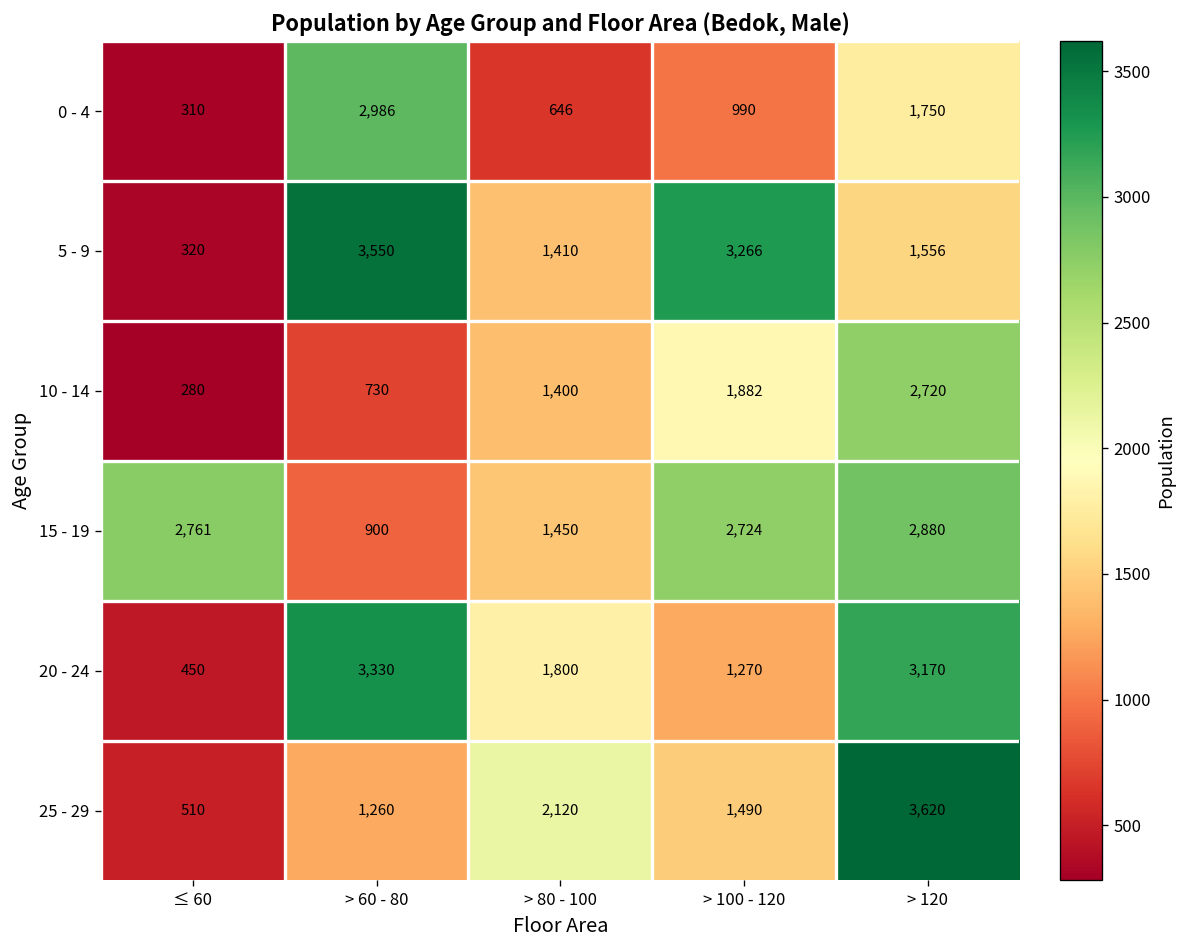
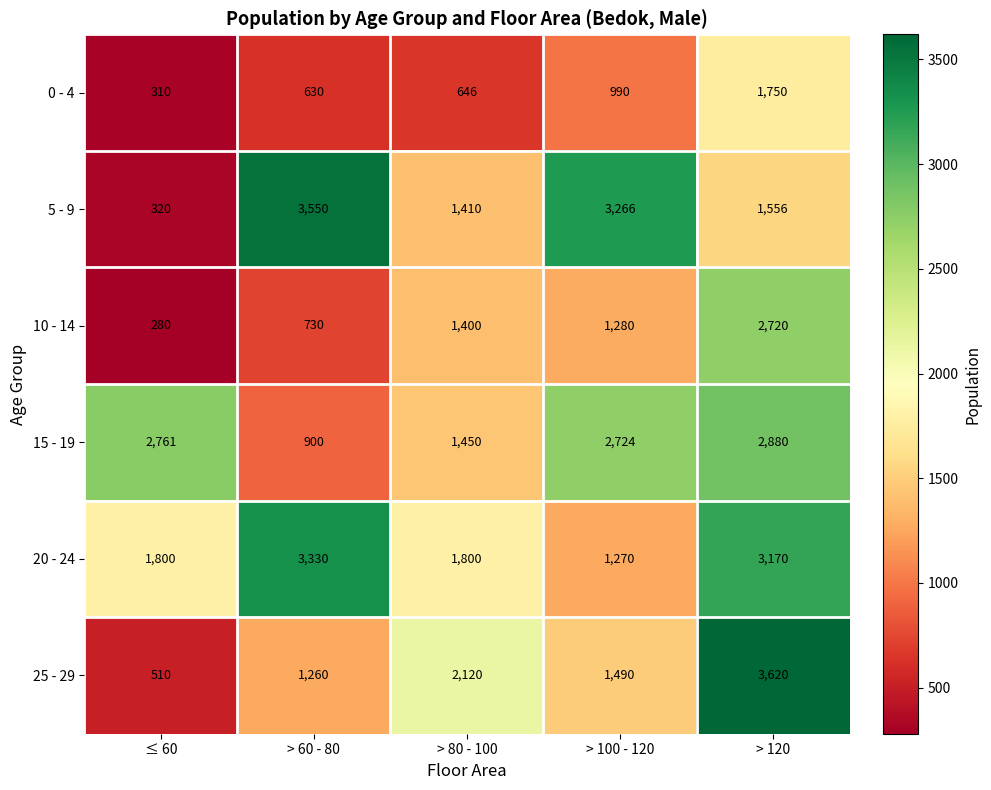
  {
    "0 - 4": {
      "≤ 60": "310",
-     "> 60 - 80": "2,986",
+     "> 60 - 80": "630",
      "> 80 - 100": "646",
      "> 100 - 120": "990",
      "> 120": "1,750"
    },
    "5 - 9": {
      "≤ 60": "320",
      "> 60 - 80": "3,550",
      "> 80 - 100": "1,410",
      "> 100 - 120": "3,266",
      "> 120": "1,556"
    },
    "10 - 14": {
      "≤ 60": "280",
      "> 60 - 80": "730",
      "> 80 - 100": "1,400",
-     "> 100 - 120": "1,882",
+     "> 100 - 120": "1,280",
      "> 120": "2,720"
    },
    "15 - 19": {
      "≤ 60": "2,761",
      "> 60 - 80": "900",
      "> 80 - 100": "1,450",
      "> 100 - 120": "2,724",
      "> 120": "2,880"
    },
    "20 - 24": {
-     "≤ 60": "450",
+     "≤ 60": "1,800",
      "> 60 - 80": "3,330",
      "> 80 - 100": "1,800",
      "> 100 - 120": "1,270",
      "> 120": "3,170"
    },
    "25 - 29": {
      "≤ 60": "510",
      "> 60 - 80": "1,260",
      "> 80 - 100": "2,120",
      "> 100 - 120": "1,490",
      "> 120": "3,620"
    }
  }
